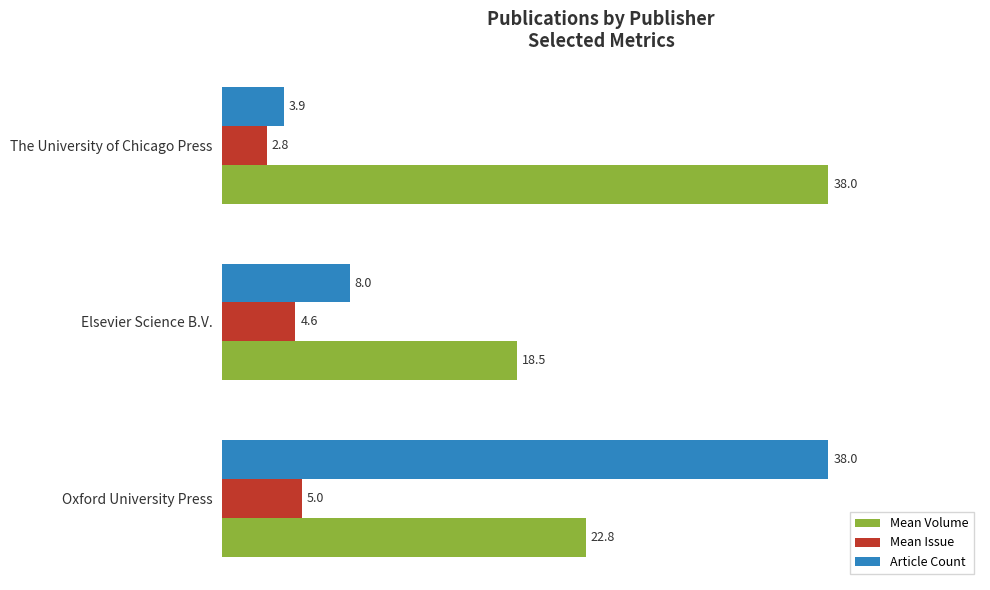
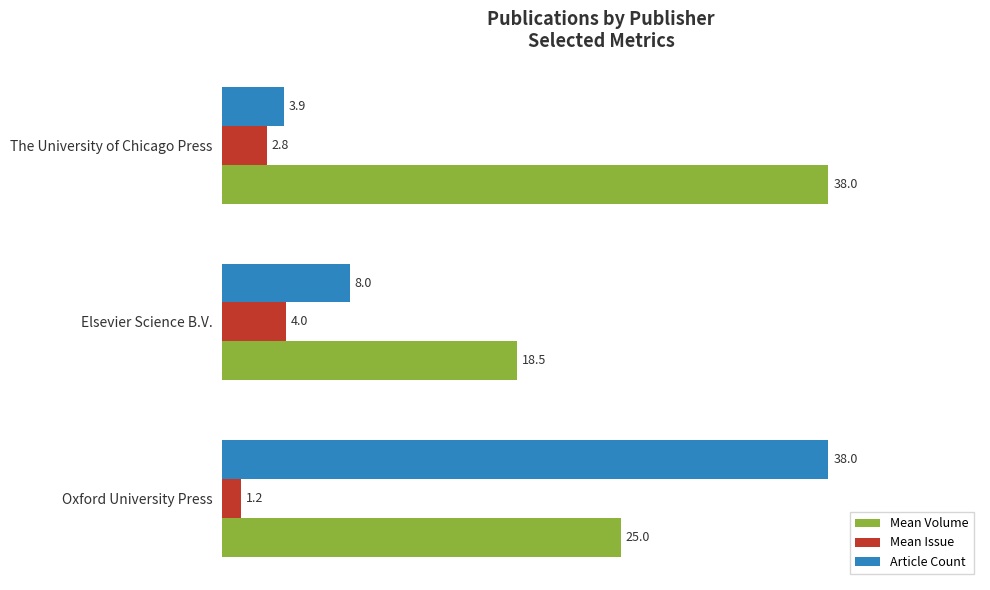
  {
    "Mean Volume": {
      "The University of Chicago Press": 38.0,
      "Elsevier Science B.V.": 18.5,
-     "Oxford University Press": 22.8
+     "Oxford University Press": 25.0
    },
    "Mean Issue": {
      "The University of Chicago Press": 2.8,
-     "Elsevier Science B.V.": 4.6,
-     "Oxford University Press": 5.0
+     "Elsevier Science B.V.": 4.0,
+     "Oxford University Press": 1.2
    },
    "Article Count": {
      "The University of Chicago Press": 3.9,
      "Elsevier Science B.V.": 8.0,
      "Oxford University Press": 38.0
    }
  }
